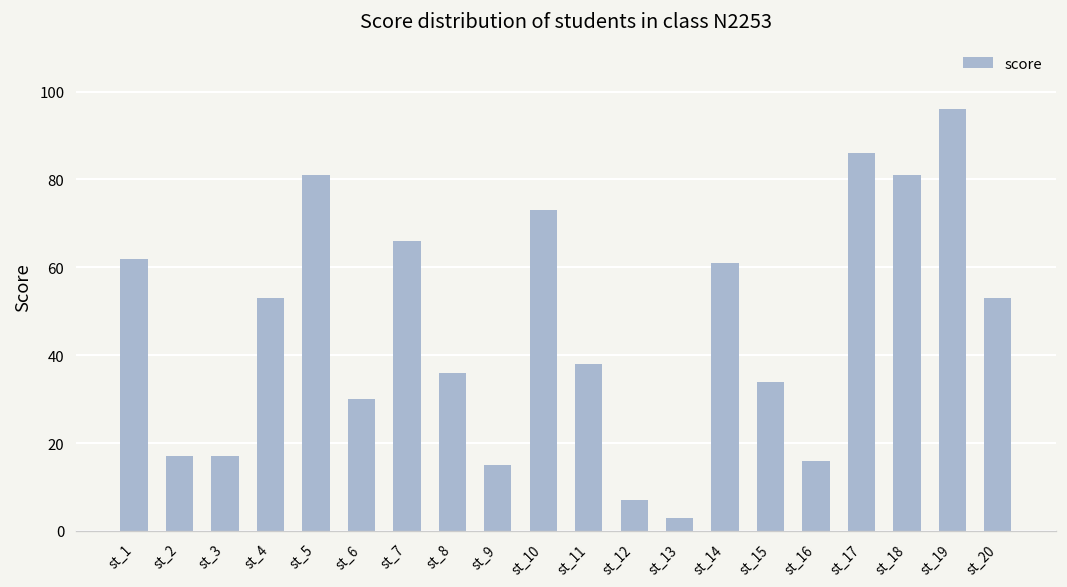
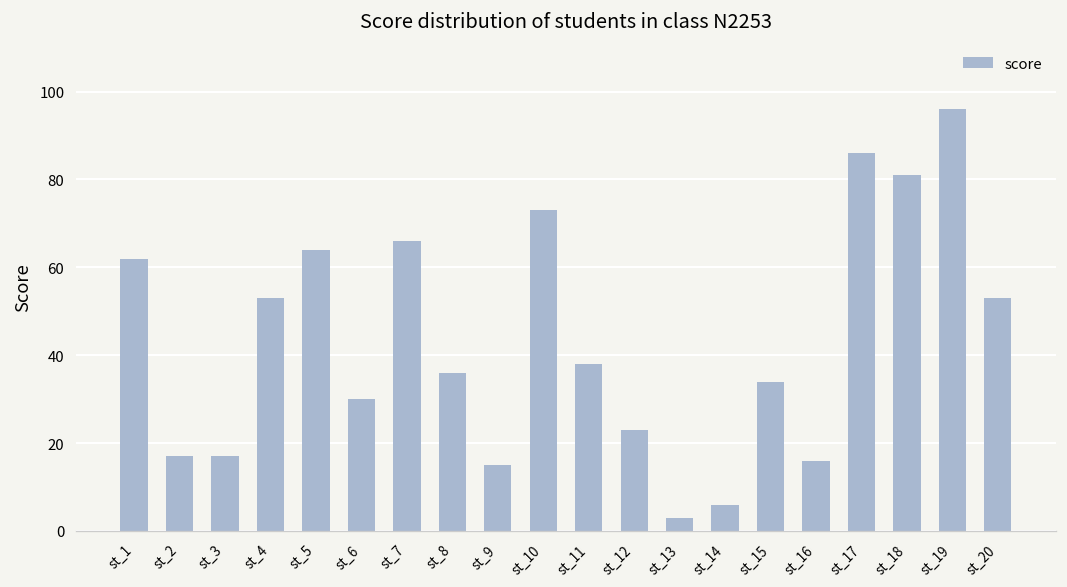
  {
    "st_1": 62,
    "st_2": 17,
    "st_3": 17,
    "st_4": 53,
-   "st_5": 81,
+   "st_5": 64,
    "st_6": 30,
    "st_7": 66,
    "st_8": 36,
    "st_9": 15,
    "st_10": 73,
    "st_11": 38,
-   "st_12": 7,
+   "st_12": 23,
    "st_13": 3,
-   "st_14": 61,
+   "st_14": 6,
    "st_15": 34,
    "st_16": 16,
    "st_17": 86,
    "st_18": 81,
    "st_19": 96,
    "st_20": 53
  }
